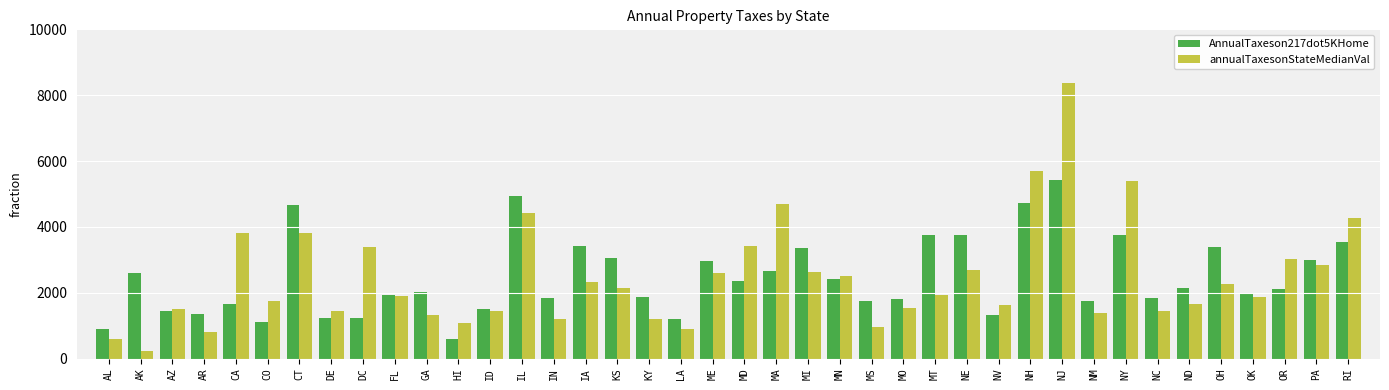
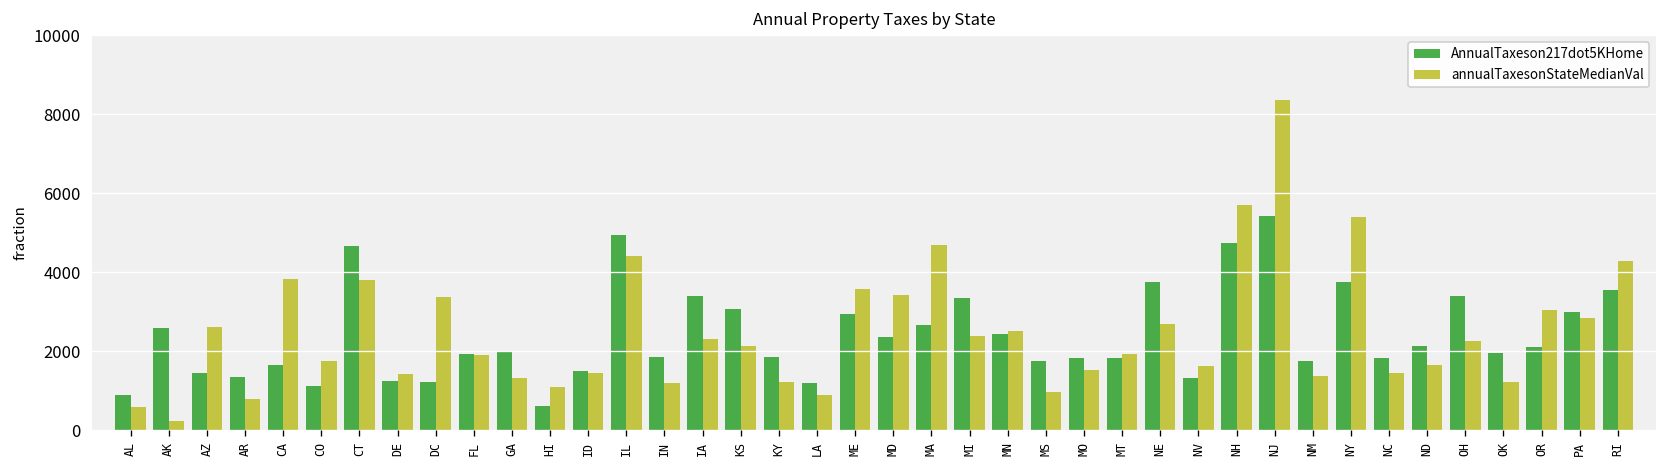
  {
    "AnnualTaxeson217dot5KHome": {
      "AL": 900,
      "AK": 2600,
      "AZ": 1400,
      "AR": 1400,
      "CA": 1600,
      "CO": 1100,
      "CT": 4700,
      "DE": 1200,
      "DC": 1200,
      "FL": 1900,
      "GA": 2000,
      "HI": 600,
      "ID": 1500,
      "IL": 4900,
      "IN": 1900,
      "IA": 3400,
      "KS": 3100,
      "KY": 1900,
      "LA": 1200,
      "ME": 3000,
      "MD": 2400,
      "MA": 2700,
      "MI": 3300,
      "MN": 2400,
      "MS": 1800,
      "MO": 1800,
-     "MT": 3800,
+     "MT": 1800,
      "NE": 3800,
      "NV": 1300,
      "NH": 4700,
      "NJ": 5400,
      "NM": 1700,
      "NY": 3700,
      "NC": 1800,
      "ND": 2100,
      "OH": 3400,
      "OK": 2000,
      "OR": 2100,
      "PA": 3000,
      "RI": 3500
    },
    "annualTaxesonStateMedianVal": {
      "AL": 600,
      "AK": 200,
-     "AZ": 1500,
+     "AZ": 2600,
      "AR": 800,
      "CA": 3800,
      "CO": 1800,
      "CT": 3800,
      "DE": 1400,
      "DC": 3400,
      "FL": 1900,
      "GA": 1300,
      "HI": 1100,
      "ID": 1500,
      "IL": 4400,
      "IN": 1200,
      "IA": 2300,
      "KS": 2100,
      "KY": 1200,
      "LA": 900,
-     "ME": 2600,
+     "ME": 3600,
      "MD": 3400,
      "MA": 4700,
-     "MI": 2600,
+     "MI": 2400,
      "MN": 2500,
      "MS": 1000,
      "MO": 1500,
      "MT": 1900,
      "NE": 2700,
      "NV": 1600,
      "NH": 5700,
      "NJ": 8400,
      "NM": 1400,
      "NY": 5400,
      "NC": 1500,
      "ND": 1700,
      "OH": 2300,
-     "OK": 1900,
+     "OK": 1200,
      "OR": 3000,
      "PA": 2900,
      "RI": 4300
    }
  }
